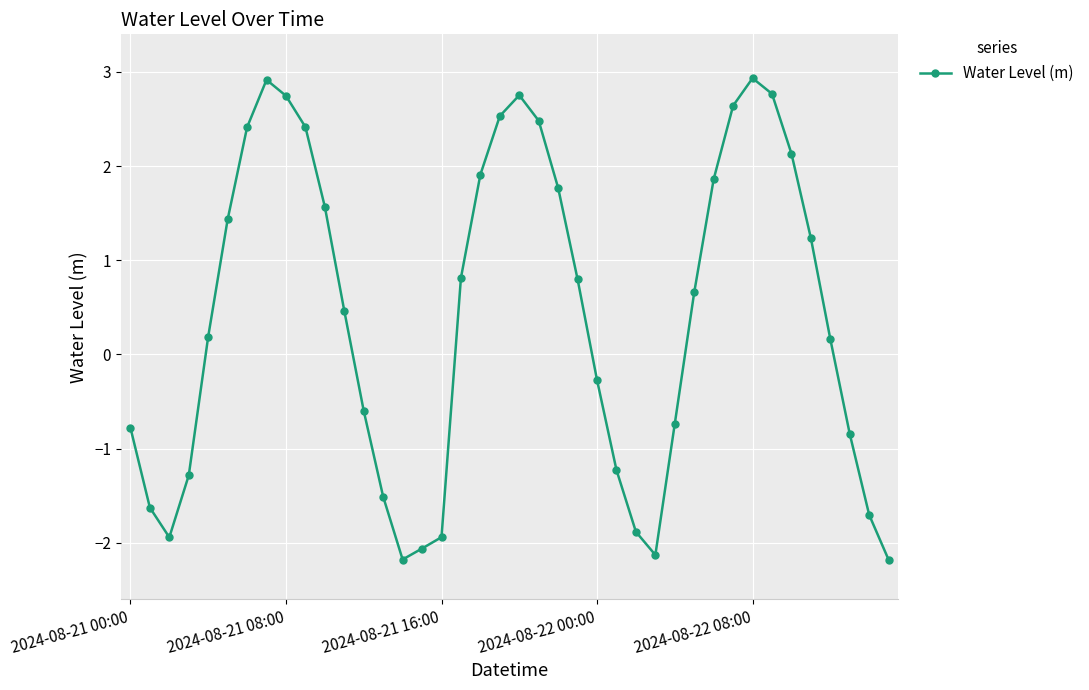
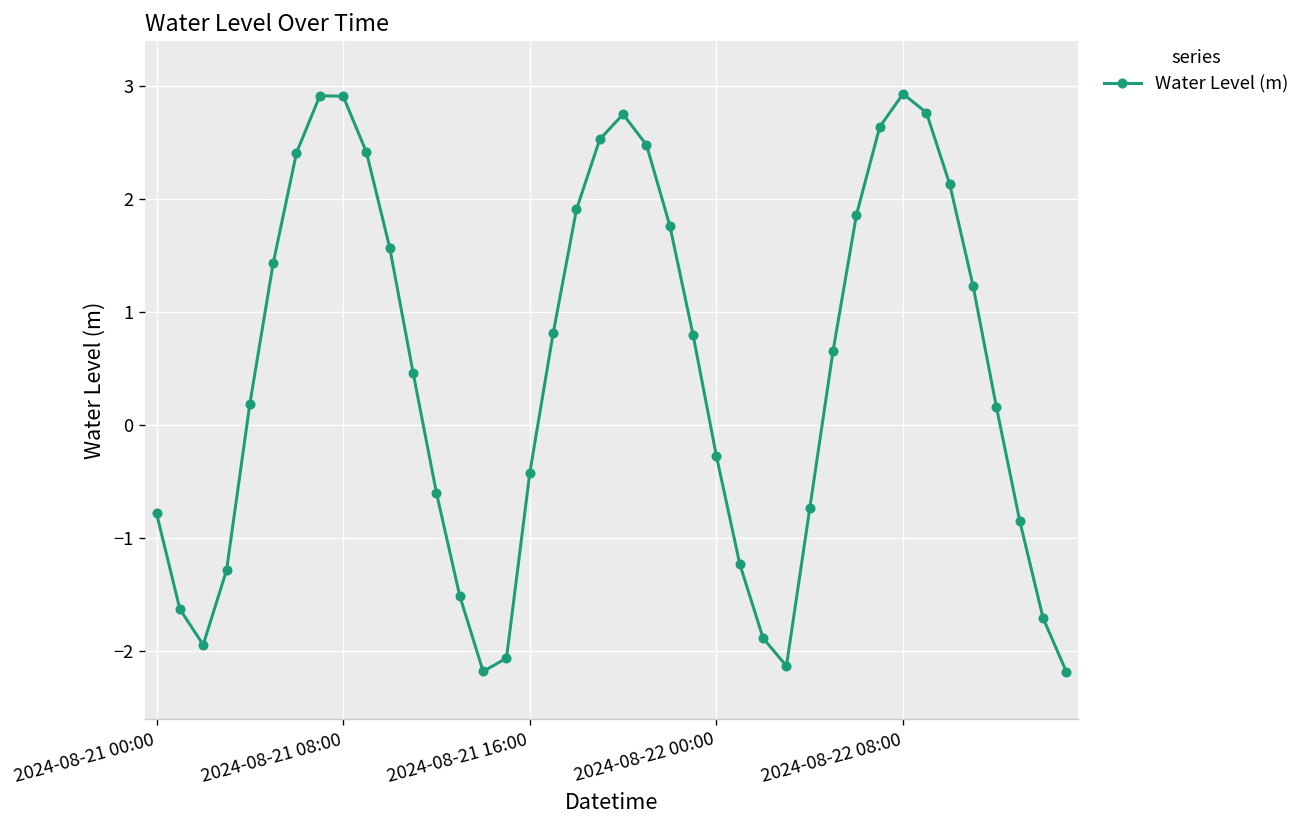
  {
    "2024-08-21 00:00": -0.8,
-   "2024-08-21 08:00": 2.7,
-   "2024-08-21 16:00": -1.9,
+   "2024-08-21 08:00": 2.9,
+   "2024-08-21 16:00": -0.4,
    "2024-08-22 00:00": -0.3,
    "2024-08-22 08:00": 2.9
  }
